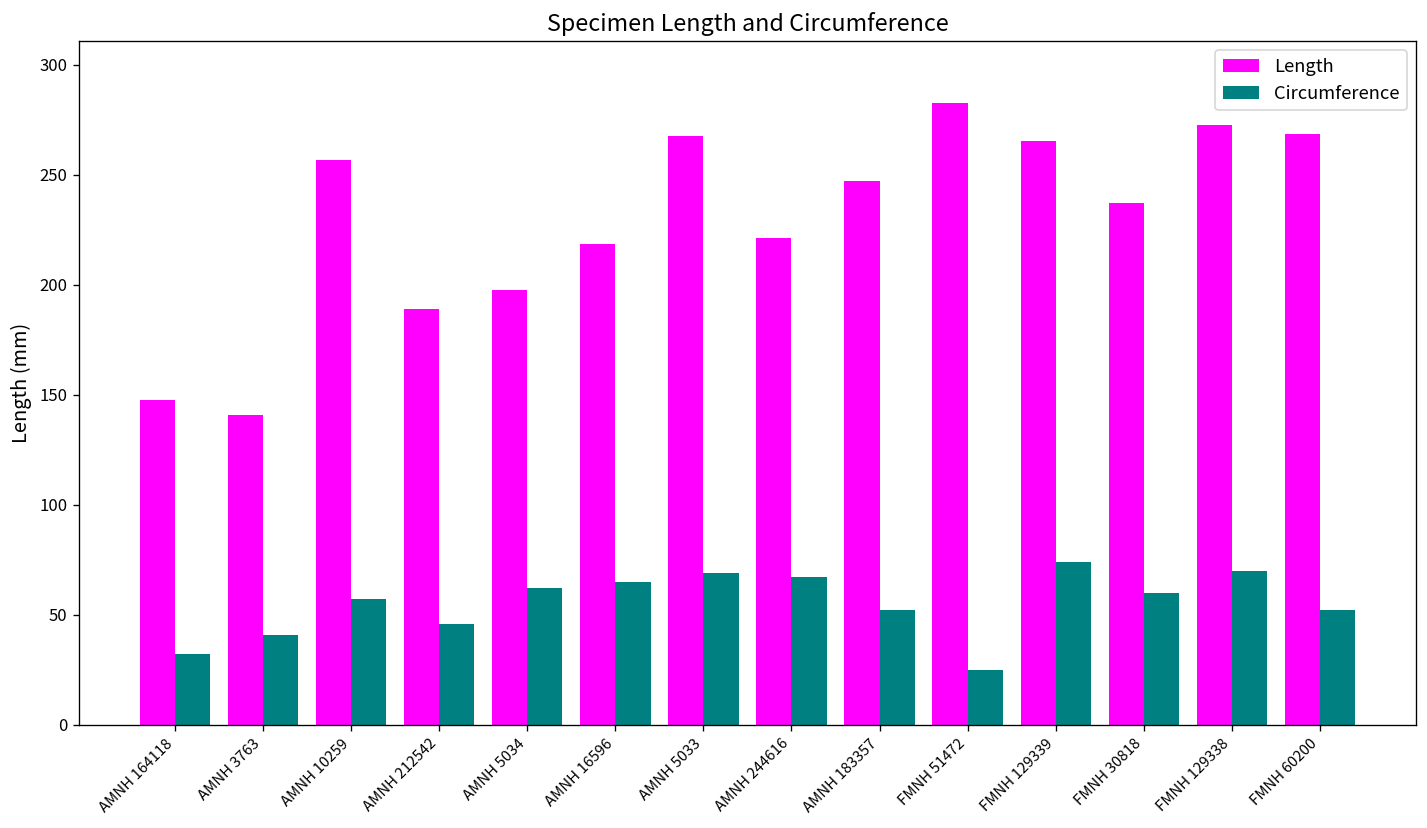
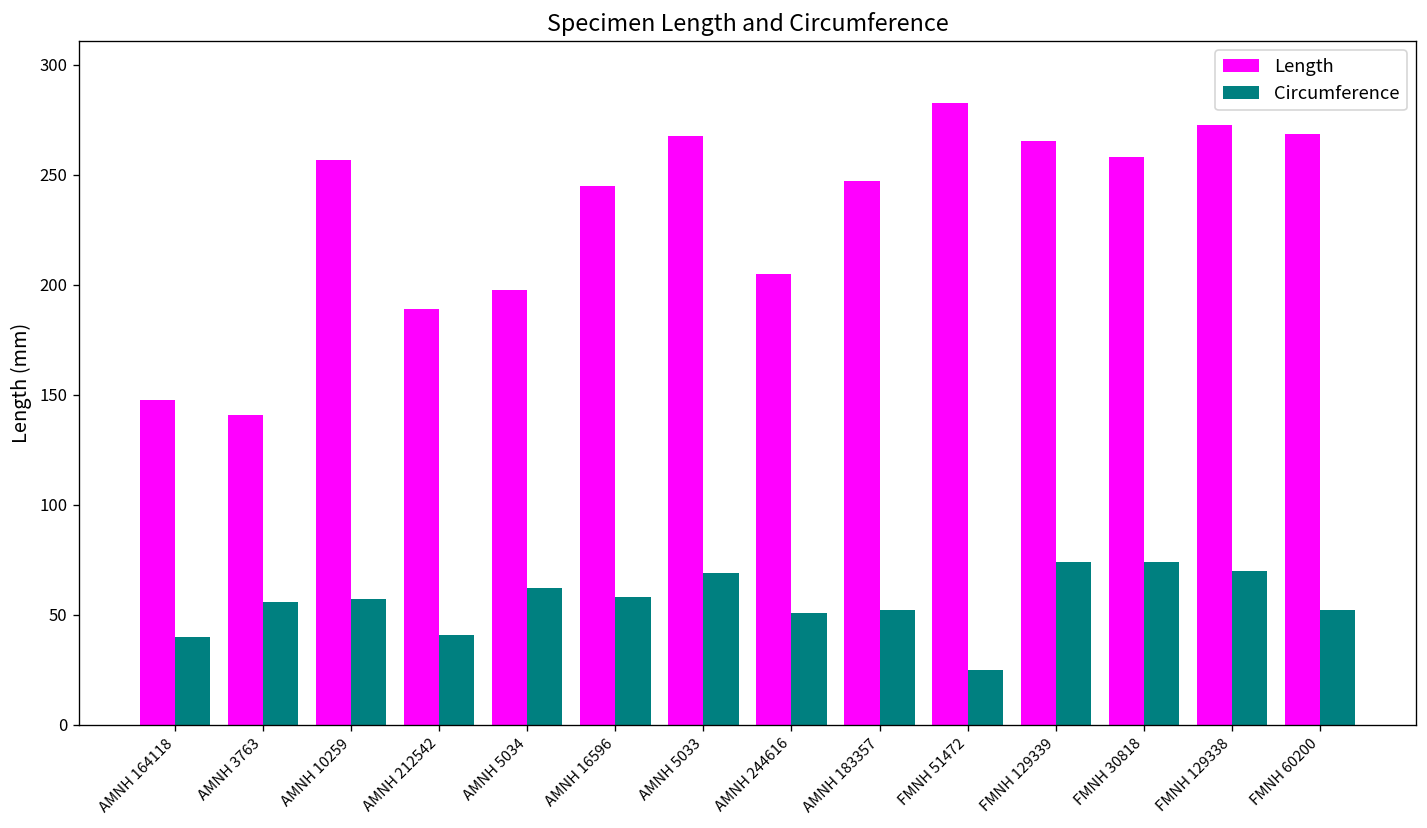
  {
    "Length": {
      "AMNH 164118": 148,
      "AMNH 3763": 141,
      "AMNH 10259": 257,
      "AMNH 212542": 189,
      "AMNH 5034": 198,
-     "AMNH 16596": 219,
+     "AMNH 16596": 245,
      "AMNH 5033": 268,
-     "AMNH 244616": 221,
+     "AMNH 244616": 205,
      "AMNH 183357": 247,
      "FMNH 51472": 282,
      "FMNH 129339": 265,
-     "FMNH 30818": 237,
+     "FMNH 30818": 258,
      "FMNH 129338": 273,
      "FMNH 60200": 268
    },
    "Circumference": {
-     "AMNH 164118": 32,
-     "AMNH 3763": 41,
+     "AMNH 164118": 40,
+     "AMNH 3763": 56,
      "AMNH 10259": 57,
-     "AMNH 212542": 46,
+     "AMNH 212542": 41,
      "AMNH 5034": 62,
-     "AMNH 16596": 65,
+     "AMNH 16596": 58,
      "AMNH 5033": 69,
-     "AMNH 244616": 67,
+     "AMNH 244616": 51,
      "AMNH 183357": 52,
      "FMNH 51472": 25,
      "FMNH 129339": 74,
-     "FMNH 30818": 60,
+     "FMNH 30818": 74,
      "FMNH 129338": 70,
      "FMNH 60200": 52
    }
  }
